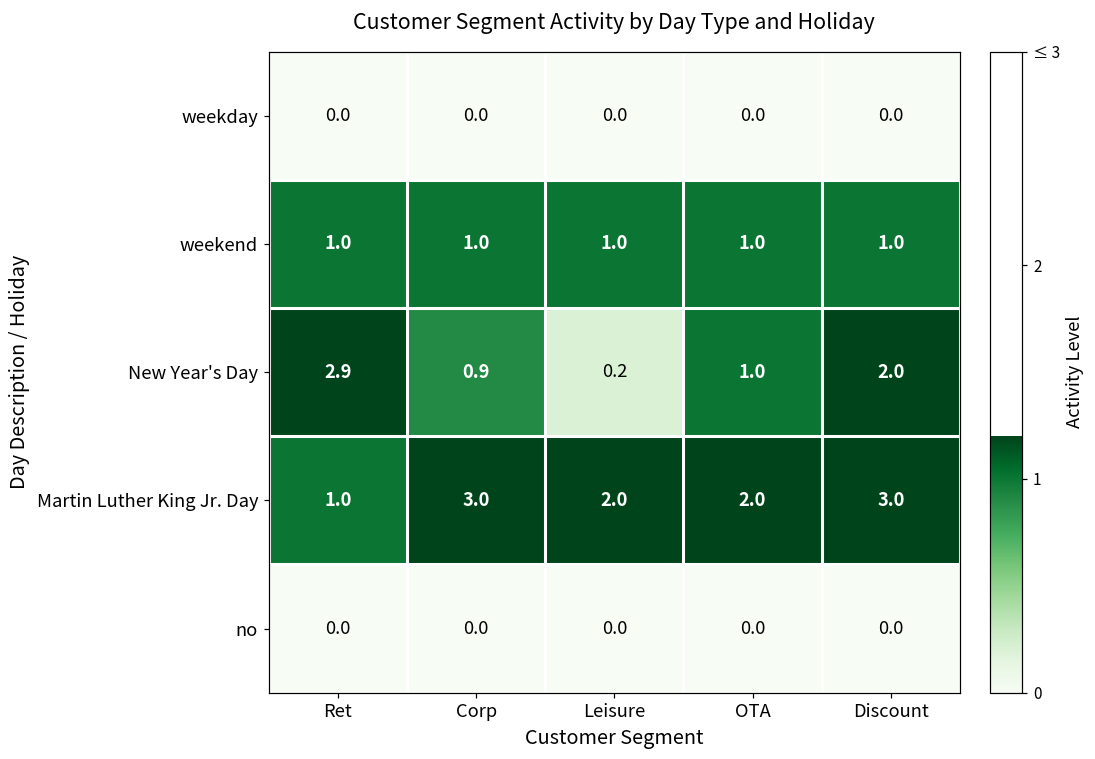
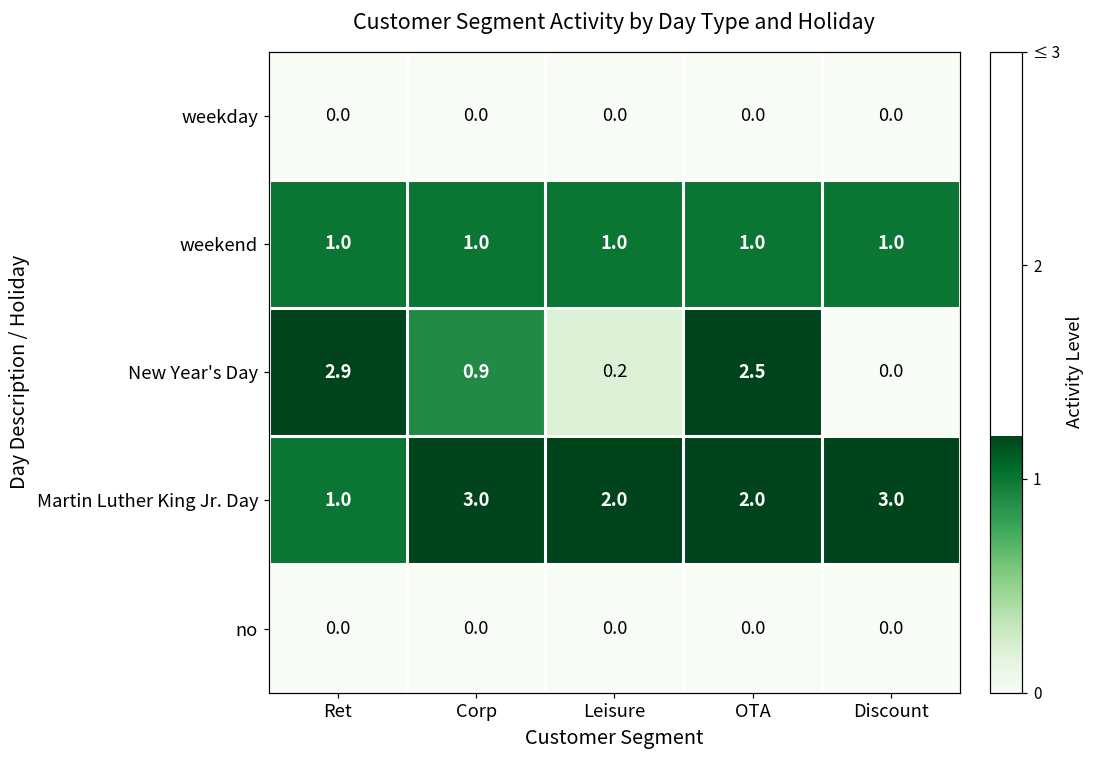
  {
    "weekday": {
      "Ret": 0.0,
      "Corp": 0.0,
      "Leisure": 0.0,
      "OTA": 0.0,
      "Discount": 0.0
    },
    "weekend": {
      "Ret": 1.0,
      "Corp": 1.0,
      "Leisure": 1.0,
      "OTA": 1.0,
      "Discount": 1.0
    },
    "New Year's Day": {
      "Ret": 2.9,
      "Corp": 0.9,
      "Leisure": 0.2,
-     "OTA": 1.0,
-     "Discount": 2.0
+     "OTA": 2.5,
+     "Discount": 0.0
    },
    "Martin Luther King Jr. Day": {
      "Ret": 1.0,
      "Corp": 3.0,
      "Leisure": 2.0,
      "OTA": 2.0,
      "Discount": 3.0
    },
    "no": {
      "Ret": 0.0,
      "Corp": 0.0,
      "Leisure": 0.0,
      "OTA": 0.0,
      "Discount": 0.0
    }
  }
